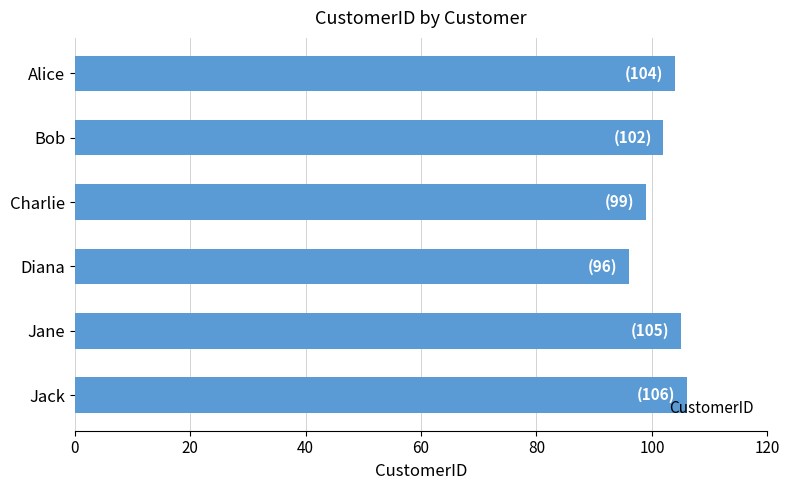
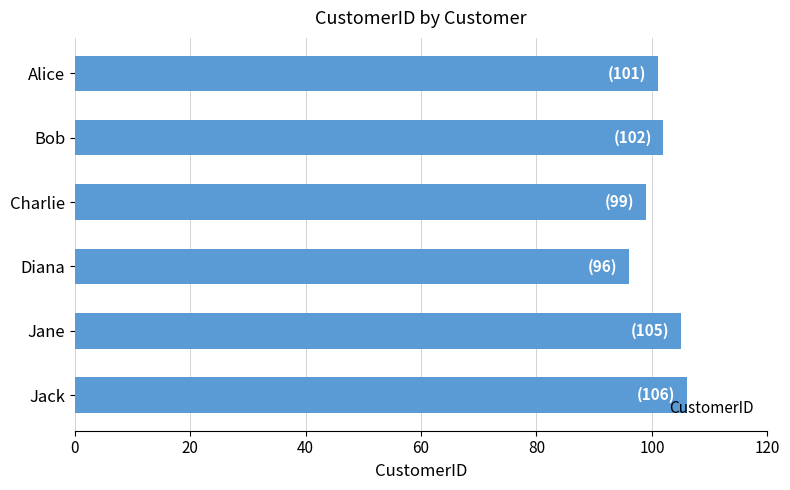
  {
-   "Alice": "(104)",
+   "Alice": "(101)",
    "Bob": "(102)",
    "Charlie": "(99)",
    "Diana": "(96)",
    "Jane": "(105)",
    "Jack": "(106)"
  }
